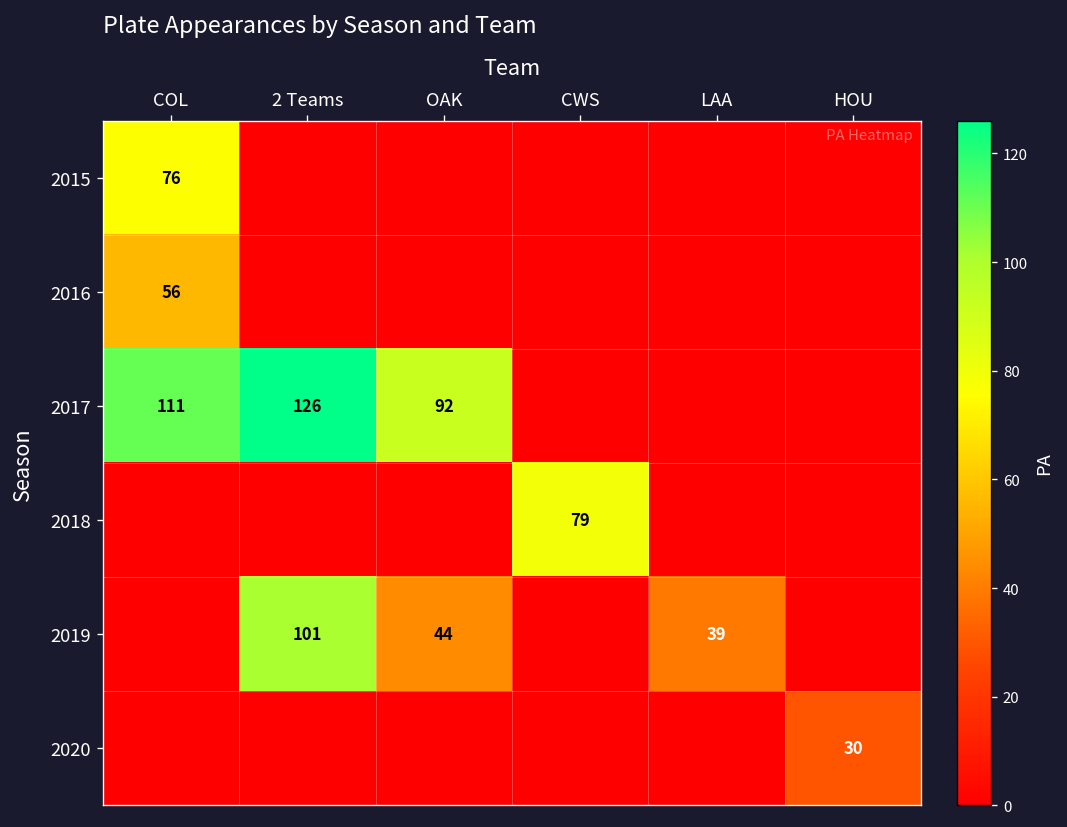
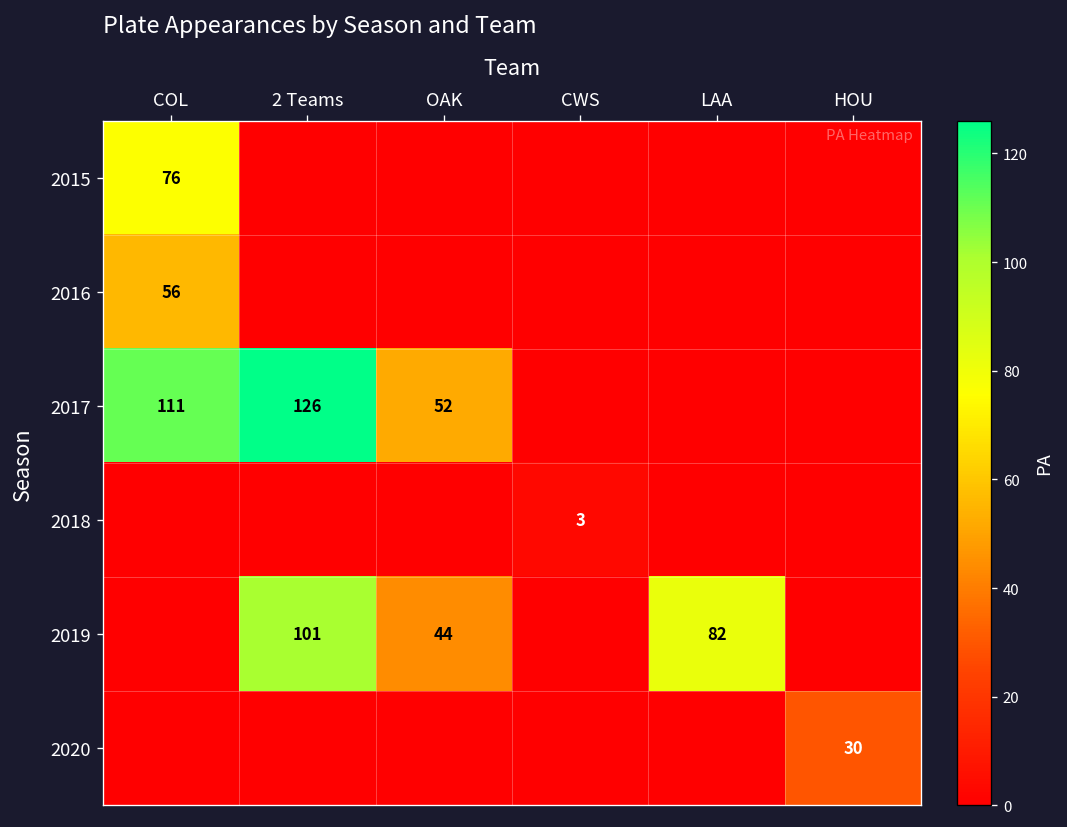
  {
    "2015": {
      "COL": 76
    },
    "2016": {
      "COL": 56
    },
    "2017": {
      "COL": 111,
      "2 Teams": 126,
-     "OAK": 92
+     "OAK": 52
    },
    "2018": {
-     "CWS": 79
+     "CWS": 3
    },
    "2019": {
      "2 Teams": 101,
      "OAK": 44,
-     "LAA": 39
+     "LAA": 82
    },
    "2020": {
      "HOU": 30
    }
  }
